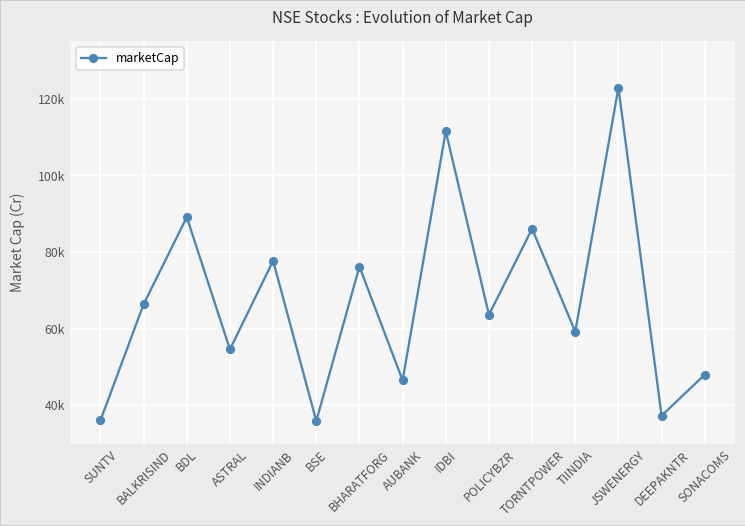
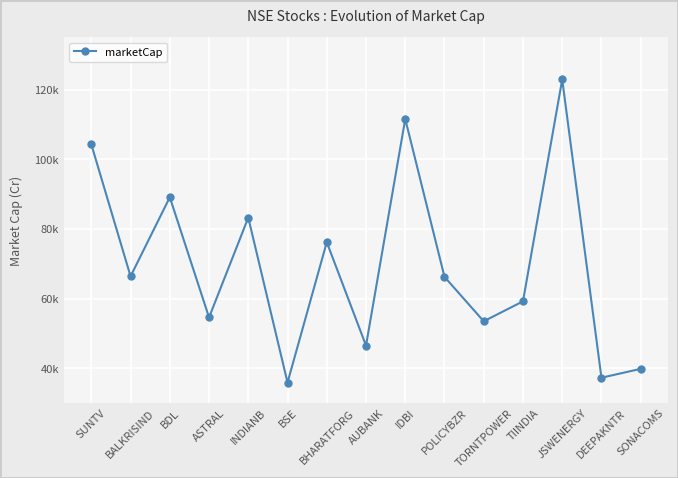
  {
-   "SUNTV": 36000,
+   "SUNTV": 104000,
    "BALKRISIND": 66000,
    "BDL": 89000,
    "ASTRAL": 55000,
-   "INDIANB": 78000,
+   "INDIANB": 83000,
    "BSE": 36000,
    "BHARATFORG": 76000,
    "AUBANK": 46000,
    "IDBI": 112000,
-   "POLICYBZR": 64000,
-   "TORNTPOWER": 86000,
+   "POLICYBZR": 66000,
+   "TORNTPOWER": 53000,
    "TIINDIA": 59000,
    "JSWENERGY": 123000,
    "DEEPAKNTR": 37000,
-   "SONACOMS": 48000
+   "SONACOMS": 40000
  }
